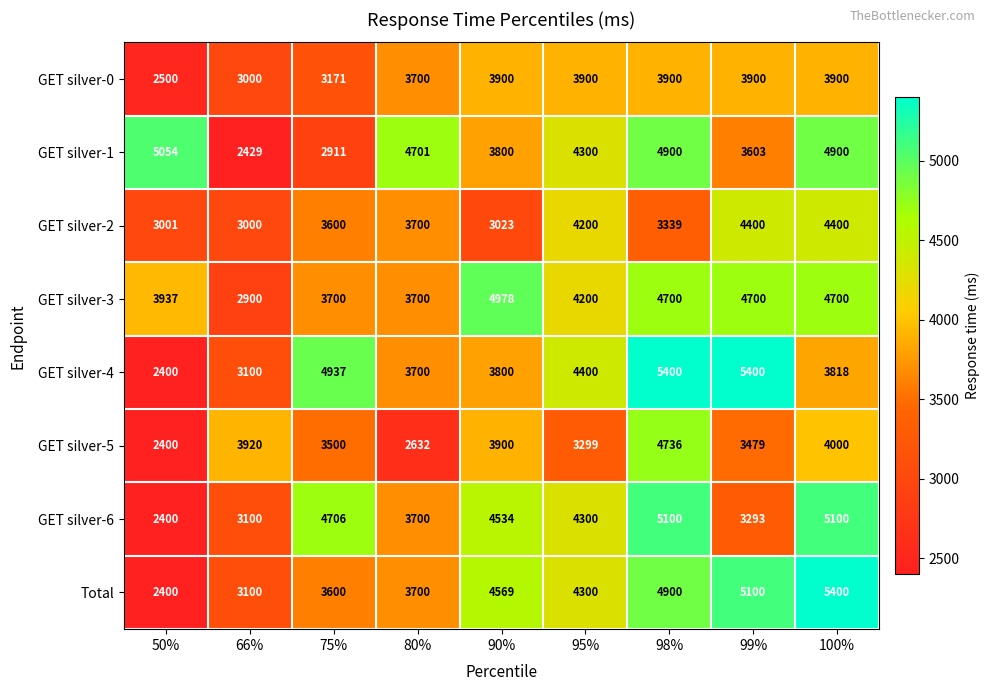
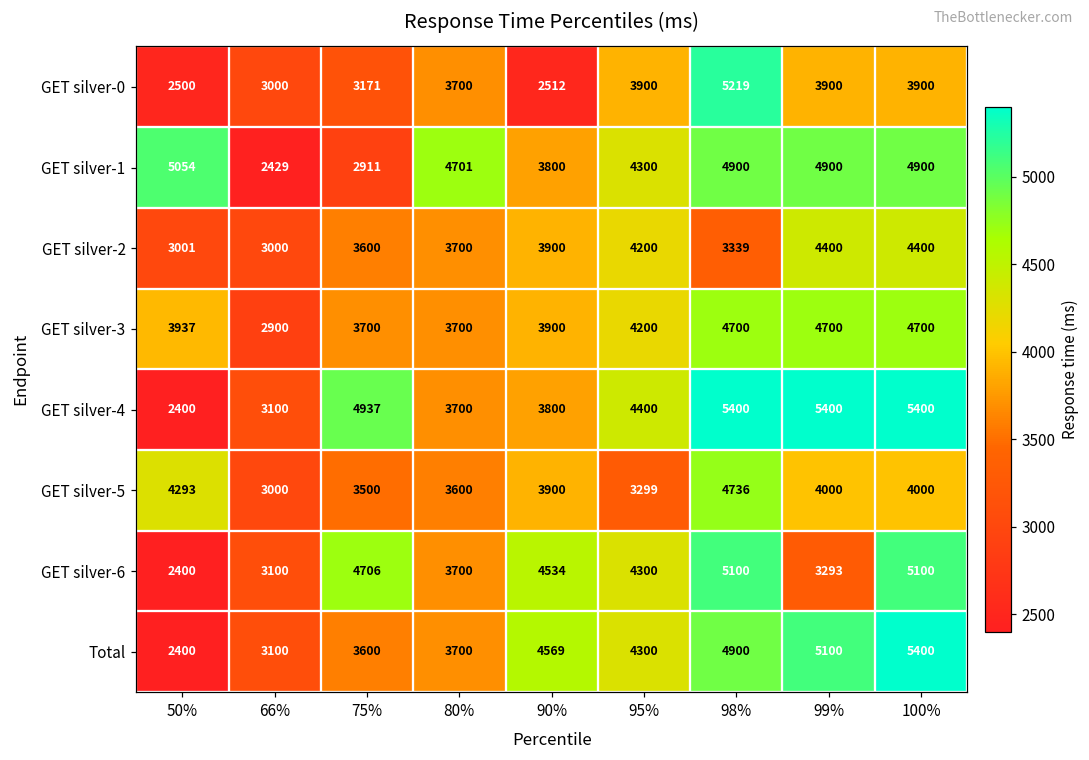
  {
    "GET silver-0": {
      "50%": 2500,
      "66%": 3000,
      "75%": 3171,
      "80%": 3700,
-     "90%": 3900,
+     "90%": 2512,
      "95%": 3900,
-     "98%": 3900,
+     "98%": 5219,
      "99%": 3900,
      "100%": 3900
    },
    "GET silver-1": {
      "50%": 5054,
      "66%": 2429,
      "75%": 2911,
      "80%": 4701,
      "90%": 3800,
      "95%": 4300,
      "98%": 4900,
-     "99%": 3603,
+     "99%": 4900,
      "100%": 4900
    },
    "GET silver-2": {
      "50%": 3001,
      "66%": 3000,
      "75%": 3600,
      "80%": 3700,
-     "90%": 3023,
+     "90%": 3900,
      "95%": 4200,
      "98%": 3339,
      "99%": 4400,
      "100%": 4400
    },
    "GET silver-3": {
      "50%": 3937,
      "66%": 2900,
      "75%": 3700,
      "80%": 3700,
-     "90%": 4978,
+     "90%": 3900,
      "95%": 4200,
      "98%": 4700,
      "99%": 4700,
      "100%": 4700
    },
    "GET silver-4": {
      "50%": 2400,
      "66%": 3100,
      "75%": 4937,
      "80%": 3700,
      "90%": 3800,
      "95%": 4400,
      "98%": 5400,
      "99%": 5400,
-     "100%": 3818
+     "100%": 5400
    },
    "GET silver-5": {
-     "50%": 2400,
-     "66%": 3920,
+     "50%": 4293,
+     "66%": 3000,
      "75%": 3500,
-     "80%": 2632,
+     "80%": 3600,
      "90%": 3900,
      "95%": 3299,
      "98%": 4736,
-     "99%": 3479,
+     "99%": 4000,
      "100%": 4000
    },
    "GET silver-6": {
      "50%": 2400,
      "66%": 3100,
      "75%": 4706,
      "80%": 3700,
      "90%": 4534,
      "95%": 4300,
      "98%": 5100,
      "99%": 3293,
      "100%": 5100
    },
    "Total": {
      "50%": 2400,
      "66%": 3100,
      "75%": 3600,
      "80%": 3700,
      "90%": 4569,
      "95%": 4300,
      "98%": 4900,
      "99%": 5100,
      "100%": 5400
    }
  }
